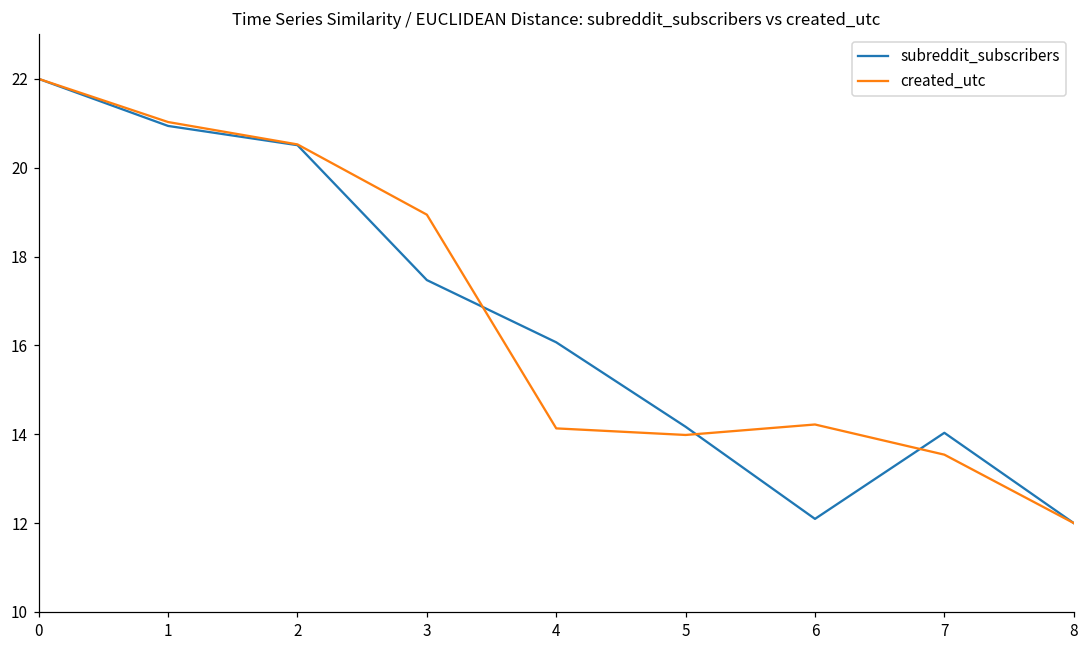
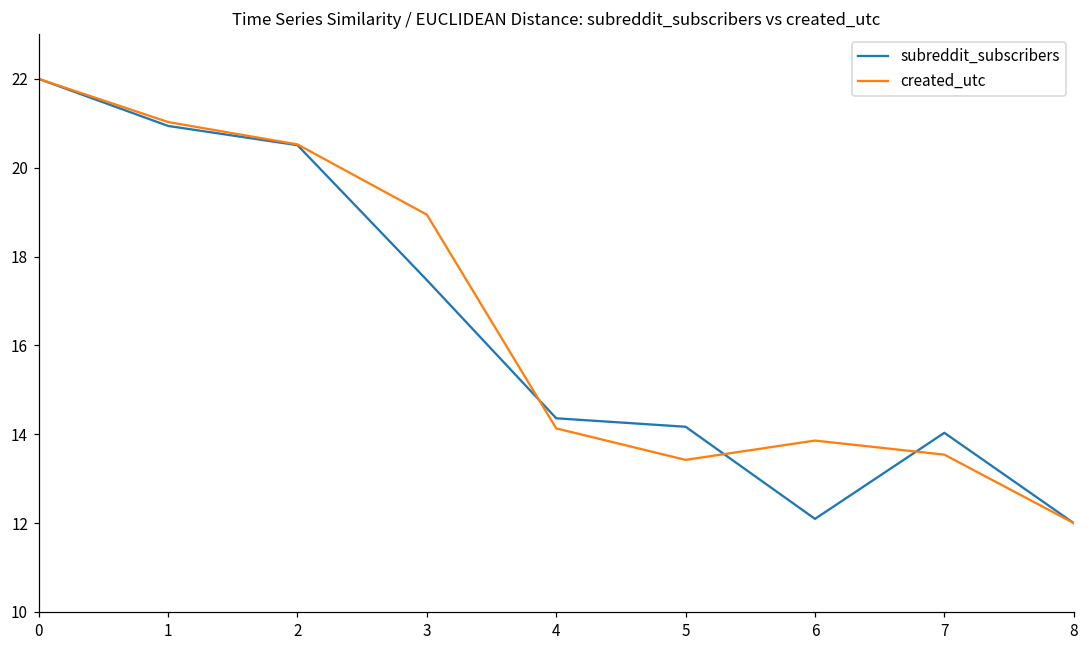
  {
    "subreddit_subscribers": {
      "1": 20.9,
      "3": 17.5,
-     "4": 16.1,
+     "4": 14.4,
      "5": 14.2,
      "6": 12.1,
      "7": 14.0
    },
    "created_utc": {
      "1": 21.0,
      "3": 18.9,
      "4": 14.1,
-     "5": 14.0,
-     "6": 14.2,
+     "5": 13.4,
+     "6": 13.9,
      "7": 13.5
    }
  }
